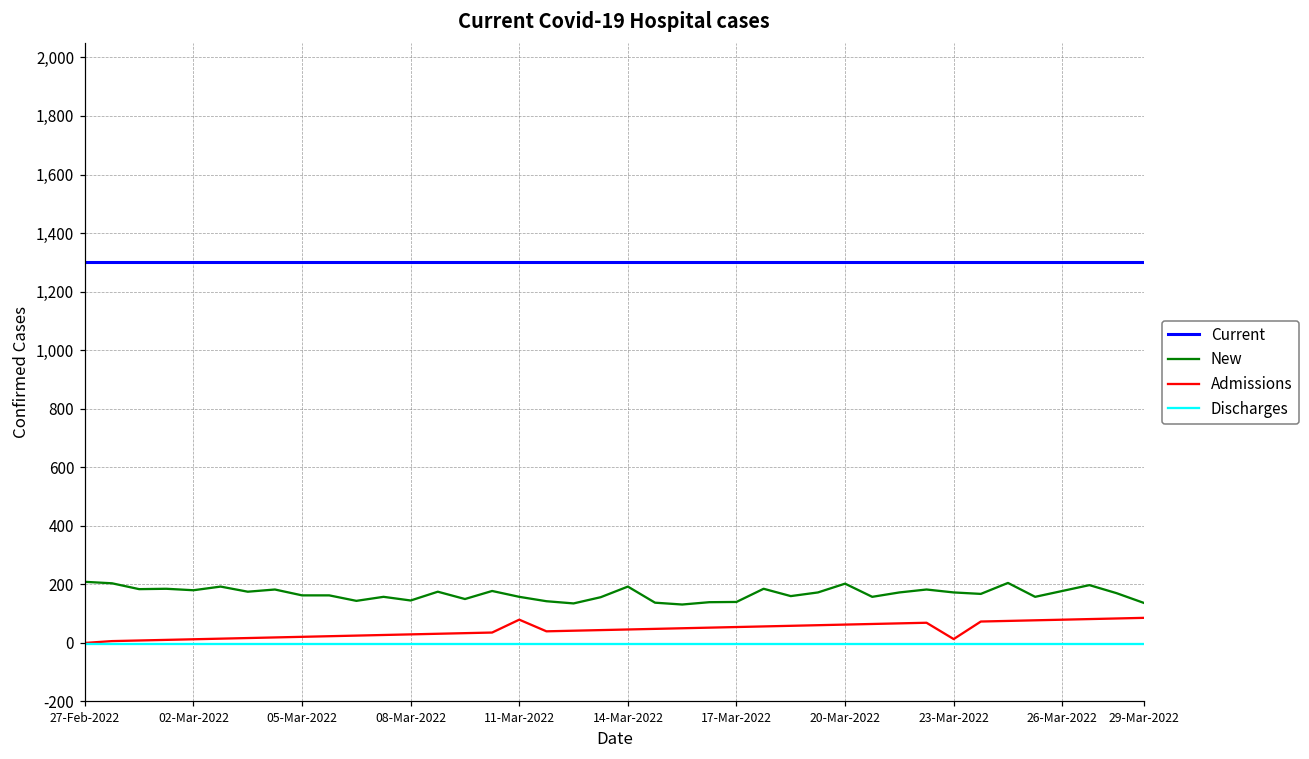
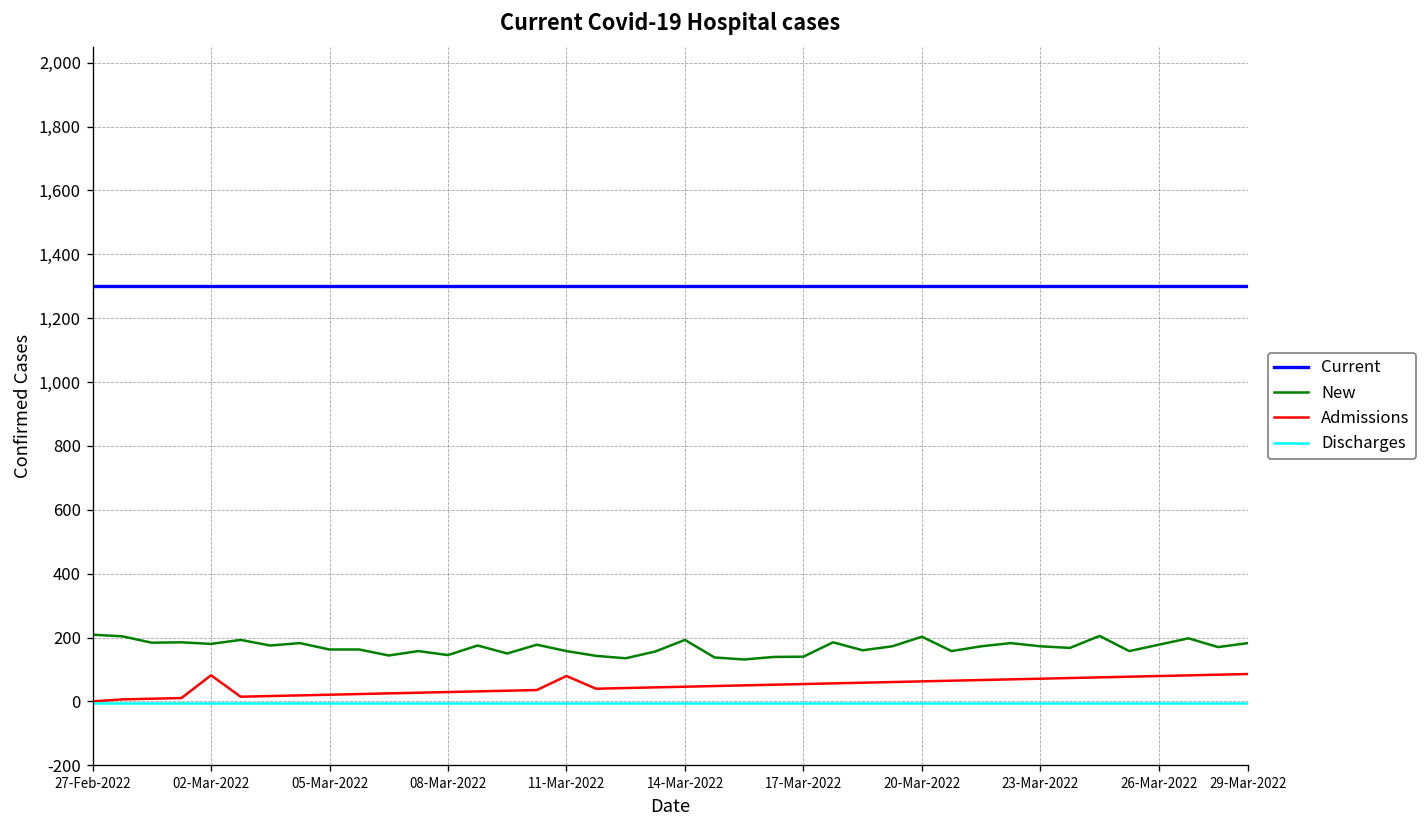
  {
    "Current": {
      "27-Feb-2022": "1,300",
      "02-Mar-2022": "1,300",
      "05-Mar-2022": "1,300",
      "08-Mar-2022": "1,300",
      "11-Mar-2022": "1,300",
      "14-Mar-2022": "1,300",
      "17-Mar-2022": "1,300",
      "20-Mar-2022": "1,300",
      "23-Mar-2022": "1,300",
      "26-Mar-2022": "1,300",
      "29-Mar-2022": "1,300"
    },
    "New": {
      "27-Feb-2022": "210",
      "02-Mar-2022": "180",
      "05-Mar-2022": "160",
      "08-Mar-2022": "150",
      "11-Mar-2022": "160",
      "14-Mar-2022": "190",
      "17-Mar-2022": "140",
      "20-Mar-2022": "200",
      "23-Mar-2022": "170",
      "26-Mar-2022": "180",
-     "29-Mar-2022": "140"
+     "29-Mar-2022": "180"
    },
    "Admissions": {
-     "02-Mar-2022": "10",
+     "02-Mar-2022": "80",
      "05-Mar-2022": "20",
      "08-Mar-2022": "30",
      "11-Mar-2022": "80",
      "14-Mar-2022": "50",
      "17-Mar-2022": "50",
      "20-Mar-2022": "60",
-     "23-Mar-2022": "10",
+     "23-Mar-2022": "70",
      "26-Mar-2022": "80",
      "29-Mar-2022": "90"
    },
    "Discharges": {
      "02-Mar-2022": "0",
      "05-Mar-2022": "0",
      "08-Mar-2022": "0",
      "11-Mar-2022": "0",
      "14-Mar-2022": "0",
      "17-Mar-2022": "0",
      "20-Mar-2022": "0",
      "23-Mar-2022": "0",
      "26-Mar-2022": "0",
      "29-Mar-2022": "0"
    }
  }
